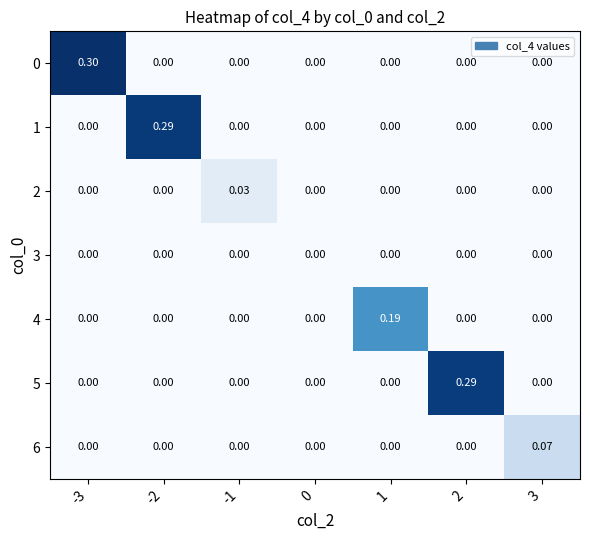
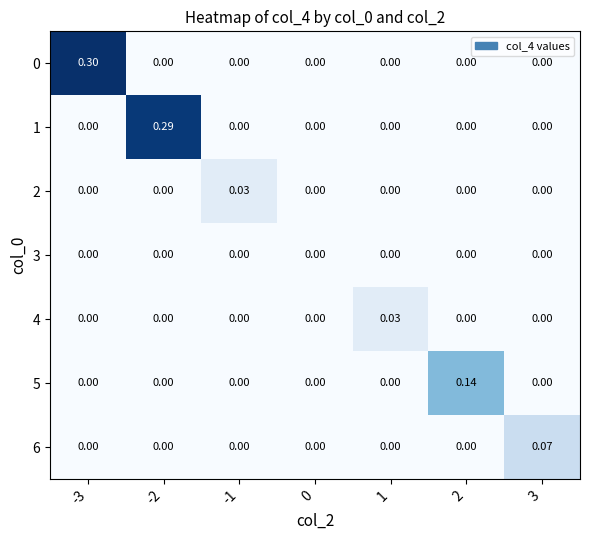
  {
    "0": {
      "-3": 0.30,
      "-2": 0.00,
      "-1": 0.00,
      "0": 0.00,
      "1": 0.00,
      "2": 0.00,
      "3": 0.00
    },
    "1": {
      "-3": 0.00,
      "-2": 0.29,
      "-1": 0.00,
      "0": 0.00,
      "1": 0.00,
      "2": 0.00,
      "3": 0.00
    },
    "2": {
      "-3": 0.00,
      "-2": 0.00,
      "-1": 0.03,
      "0": 0.00,
      "1": 0.00,
      "2": 0.00,
      "3": 0.00
    },
    "3": {
      "-3": 0.00,
      "-2": 0.00,
      "-1": 0.00,
      "0": 0.00,
      "1": 0.00,
      "2": 0.00,
      "3": 0.00
    },
    "4": {
      "-3": 0.00,
      "-2": 0.00,
      "-1": 0.00,
      "0": 0.00,
-     "1": 0.19,
+     "1": 0.03,
      "2": 0.00,
      "3": 0.00
    },
    "5": {
      "-3": 0.00,
      "-2": 0.00,
      "-1": 0.00,
      "0": 0.00,
      "1": 0.00,
-     "2": 0.29,
+     "2": 0.14,
      "3": 0.00
    },
    "6": {
      "-3": 0.00,
      "-2": 0.00,
      "-1": 0.00,
      "0": 0.00,
      "1": 0.00,
      "2": 0.00,
      "3": 0.07
    }
  }
